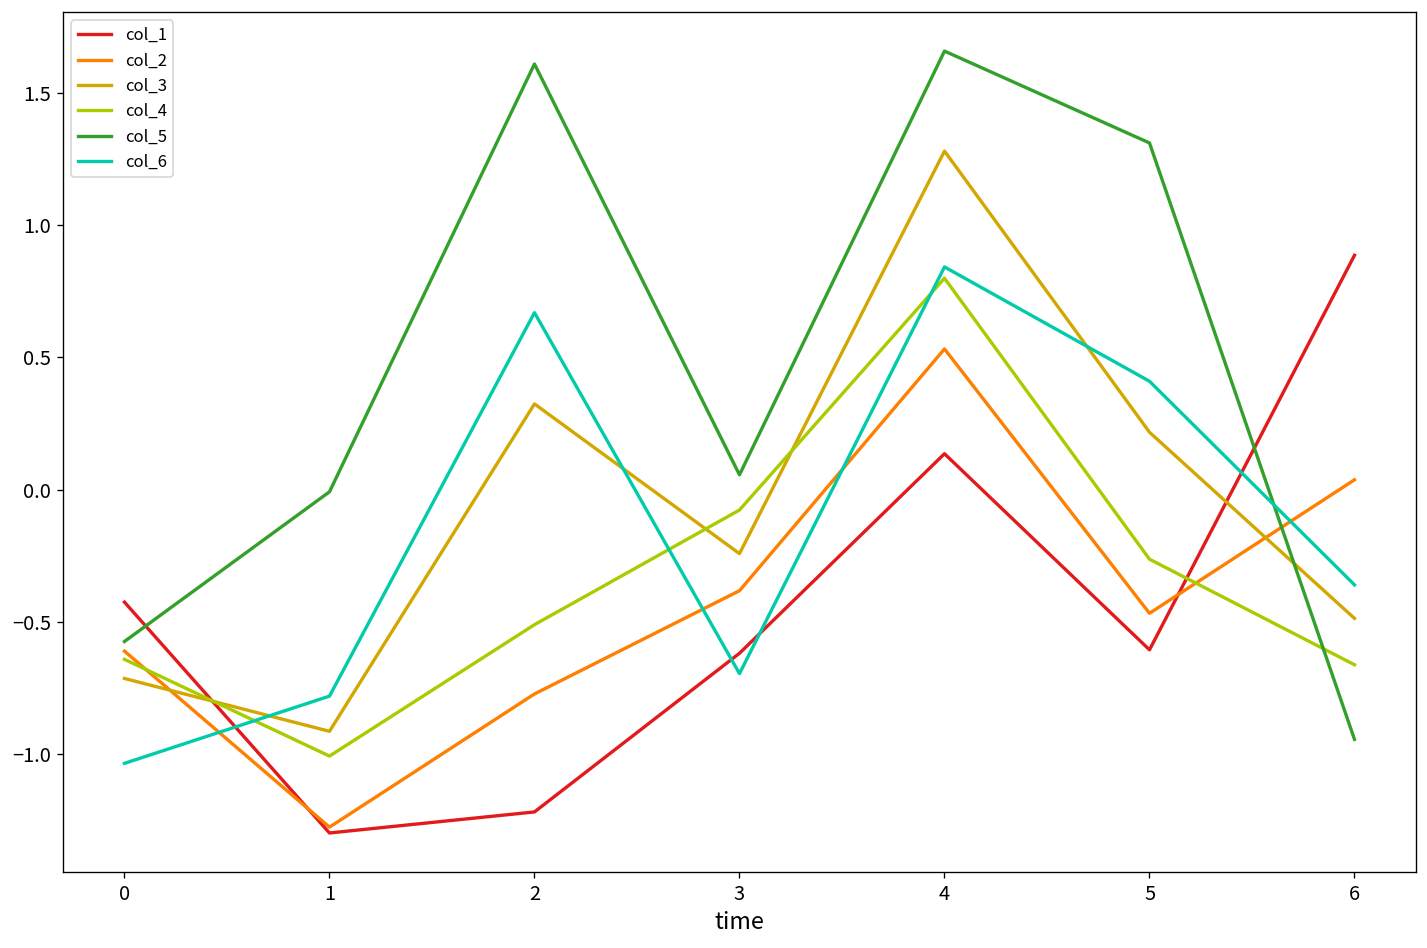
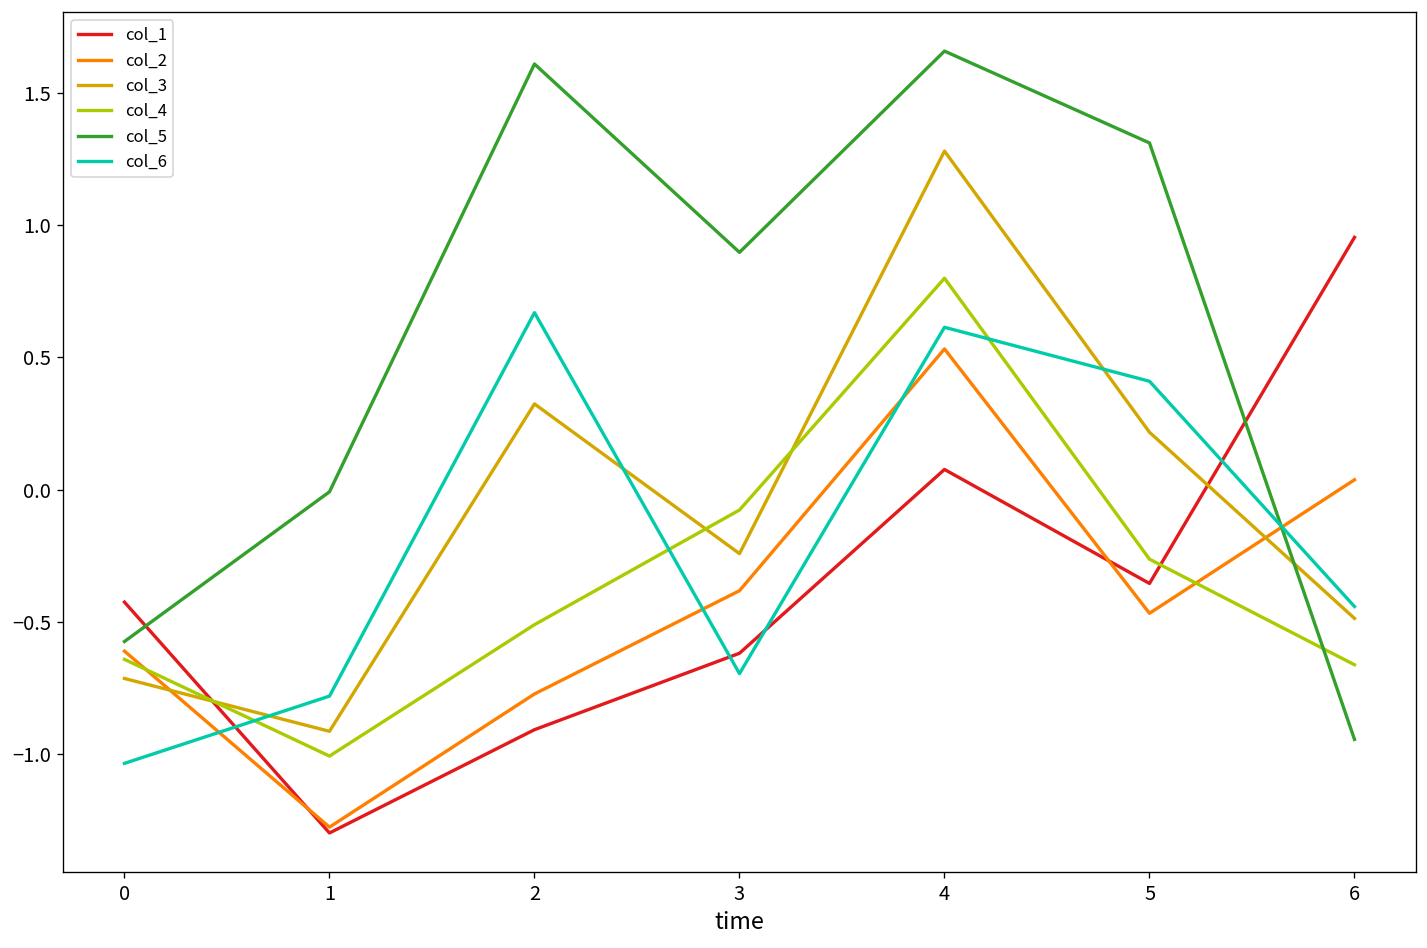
  {
    "col_1": {
      "0": -0.43,
      "1": -1.30,
-     "2": -1.22,
+     "2": -0.91,
      "3": -0.62,
-     "4": 0.14,
-     "5": -0.61,
-     "6": 0.89
+     "4": 0.08,
+     "5": -0.36,
+     "6": 0.95
    },
    "col_5": {
      "0": -0.57,
      "1": -0.01,
      "2": 1.61,
-     "3": 0.06,
+     "3": 0.90,
      "4": 1.66,
      "5": 1.31,
      "6": -0.94
    },
    "col_6": {
      "0": -1.04,
      "1": -0.78,
      "2": 0.67,
      "3": -0.70,
-     "4": 0.84,
+     "4": 0.61,
      "5": 0.41,
-     "6": -0.36
+     "6": -0.44
    }
  }
